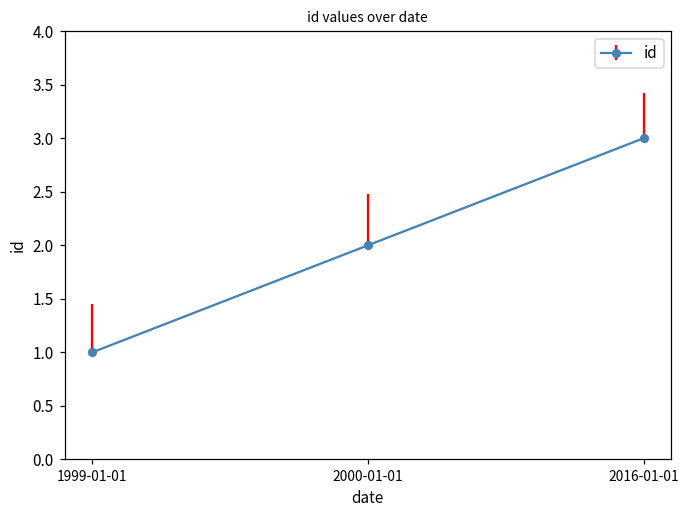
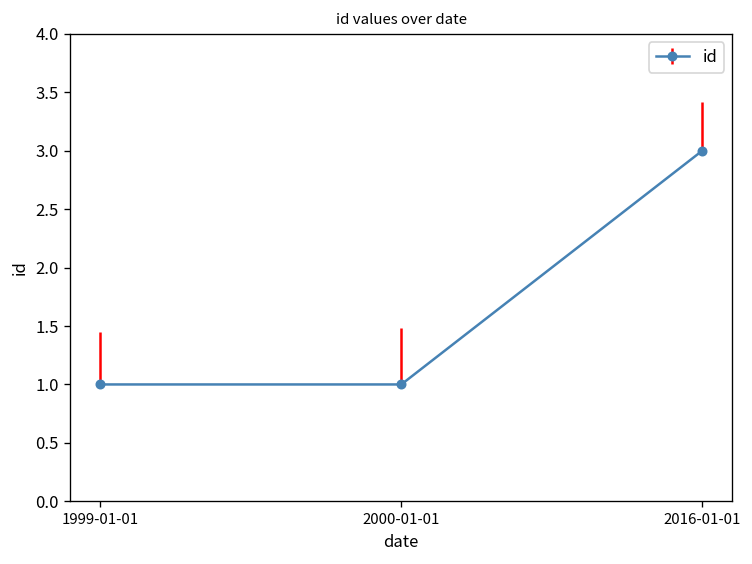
  {
    "1999-01-01": 1,
-   "2000-01-01": 2,
+   "2000-01-01": 1,
    "2016-01-01": 3
  }
